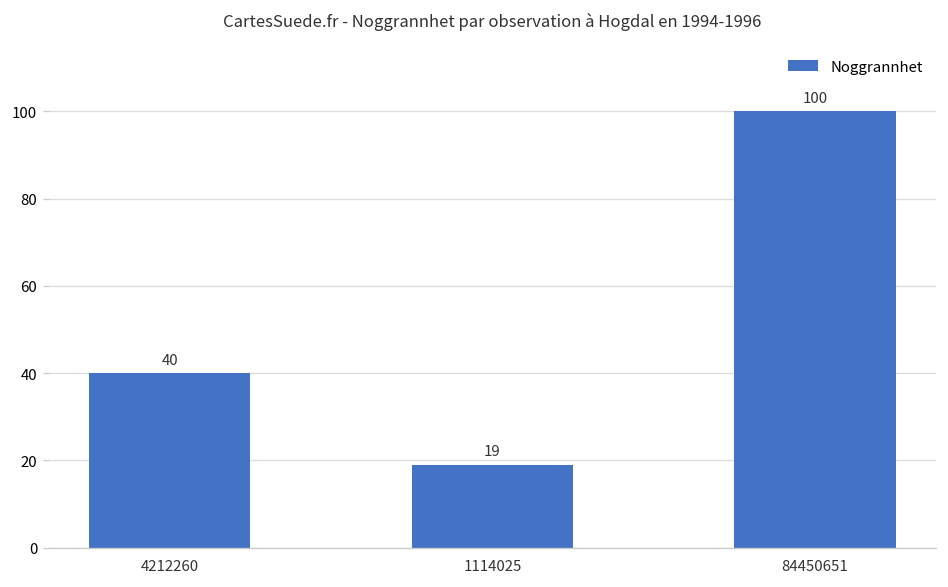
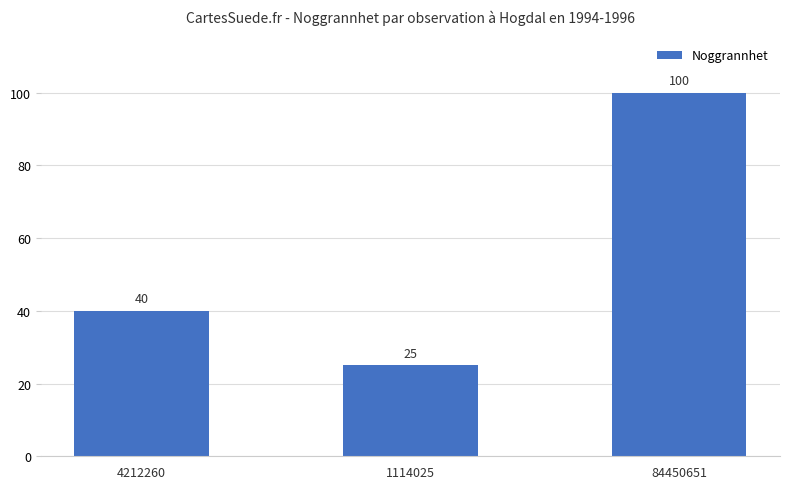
  {
    "4212260": 40,
-   "1114025": 19,
+   "1114025": 25,
    "84450651": 100
  }
